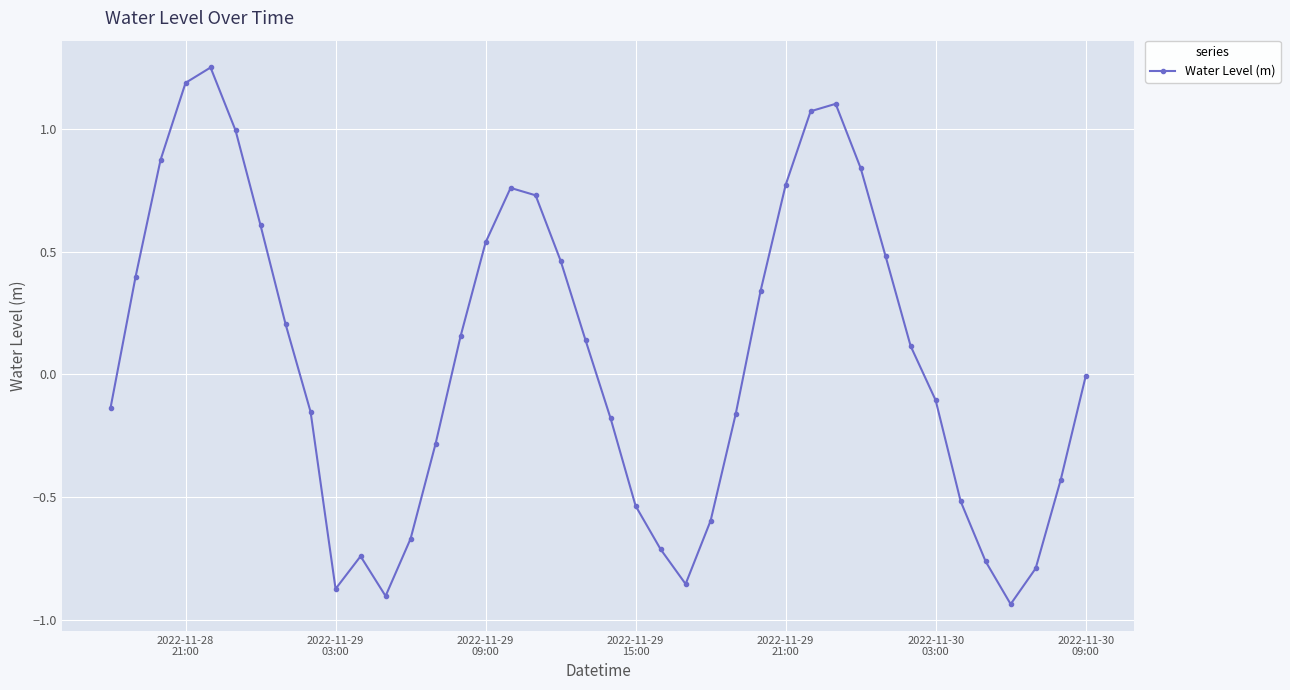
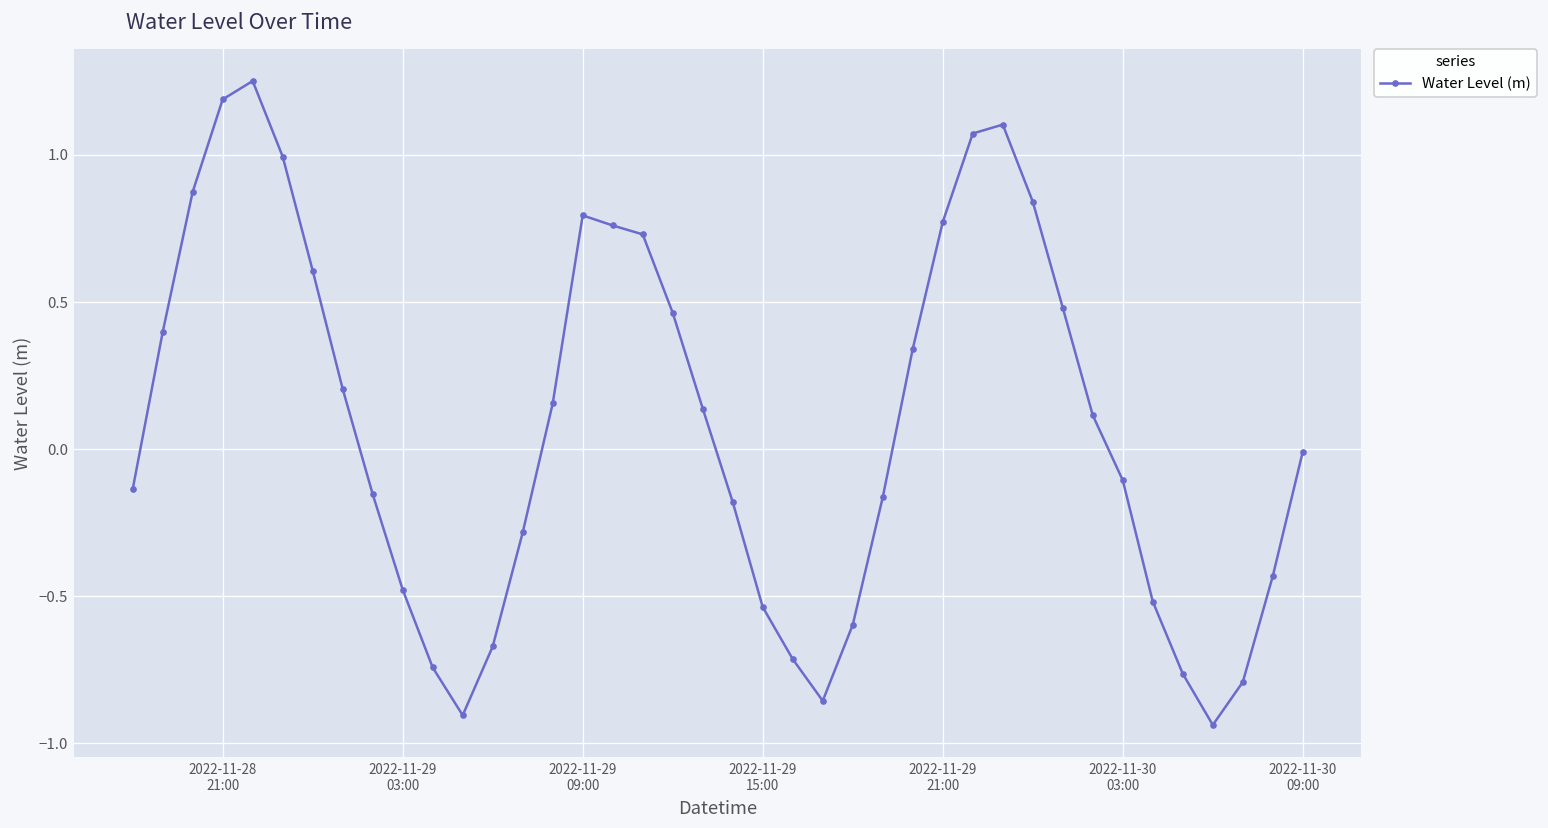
  {
    "2022-11-28 21:00": 1.19,
-   "2022-11-29 03:00": -0.88,
-   "2022-11-29 09:00": 0.54,
+   "2022-11-29 03:00": -0.48,
+   "2022-11-29 09:00": 0.79,
    "2022-11-29 15:00": -0.54,
    "2022-11-29 21:00": 0.77,
    "2022-11-30 03:00": -0.11,
    "2022-11-30 09:00": -0.01
  }
